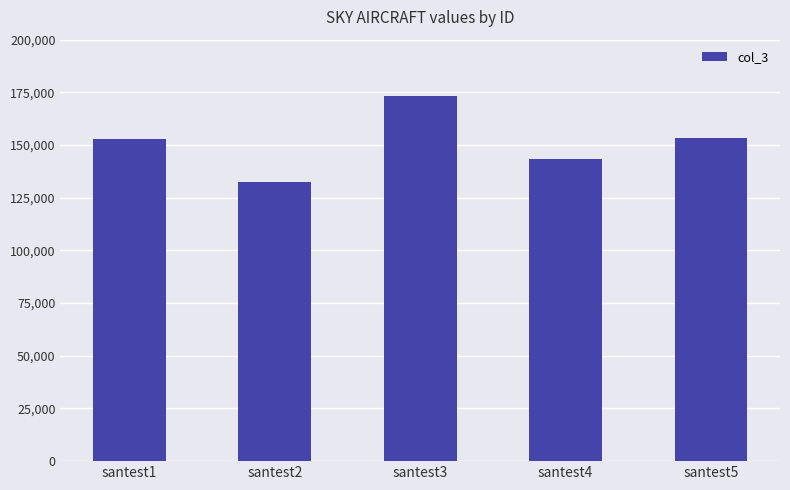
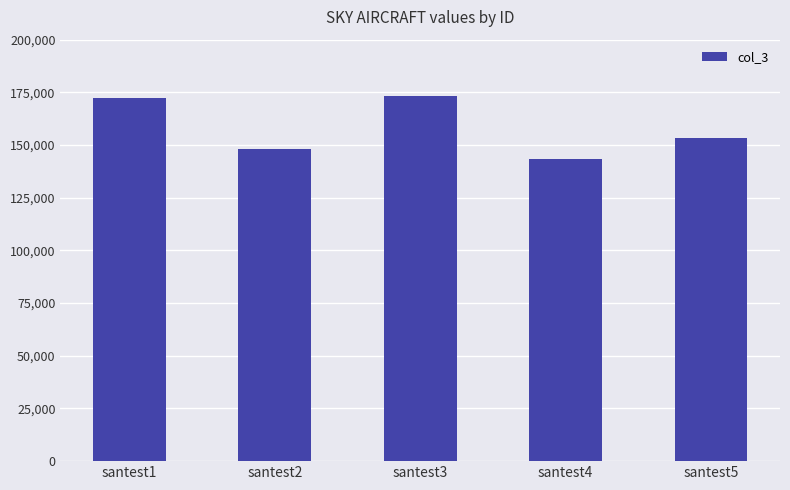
  {
-   "santest1": "153,000",
-   "santest2": "132,000",
+   "santest1": "172,000",
+   "santest2": "148,000",
    "santest3": "173,000",
    "santest4": "144,000",
    "santest5": "153,000"
  }
